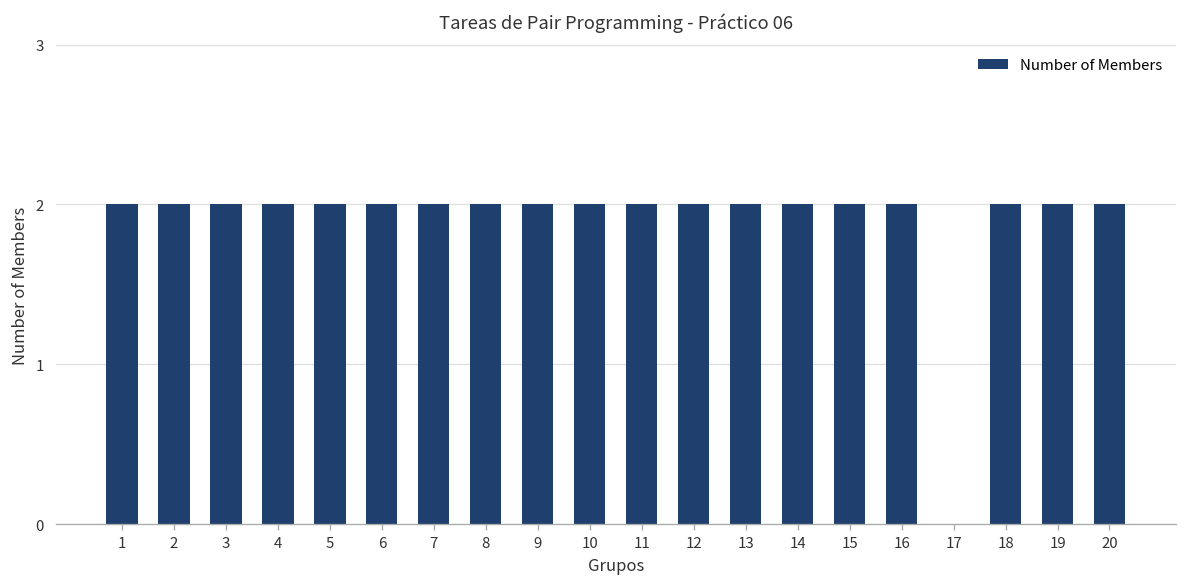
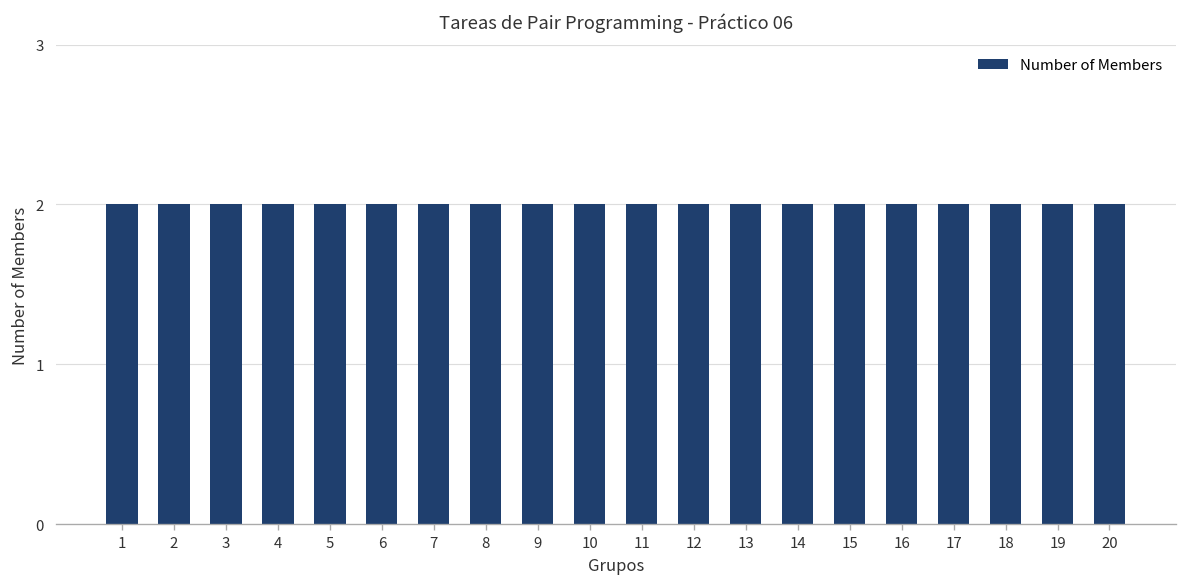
  {
    "1": 2,
    "2": 2,
    "3": 2,
    "4": 2,
    "5": 2,
    "6": 2,
    "7": 2,
    "8": 2,
    "9": 2,
    "10": 2,
    "11": 2,
    "12": 2,
    "13": 2,
    "14": 2,
    "15": 2,
    "16": 2,
-   "17": 0,
+   "17": 2,
    "18": 2,
    "19": 2,
    "20": 2
  }
